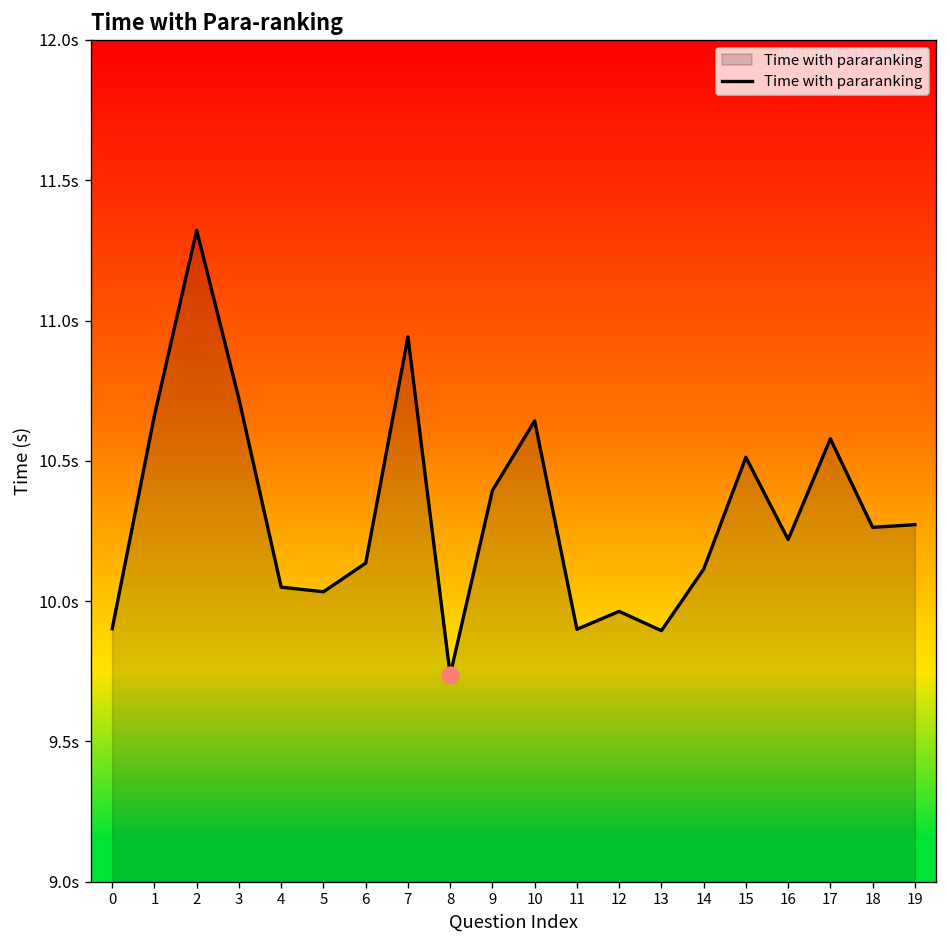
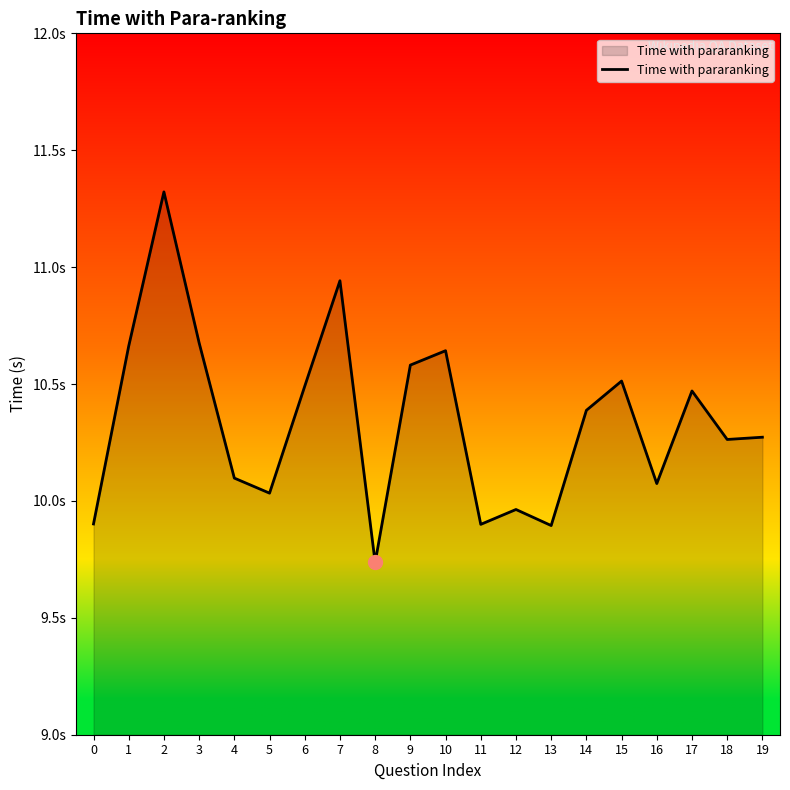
  {
    "Time with pararanking": {
      "0": "9.90s",
      "1": "10.66s",
      "2": "11.32s",
-     "3": "10.72s",
-     "4": "10.05s",
+     "3": "10.68s",
+     "4": "10.10s",
      "5": "10.03s",
-     "6": "10.14s",
+     "6": "10.49s",
      "7": "10.94s",
-     "9": "10.39s",
+     "9": "10.58s",
      "10": "10.64s",
      "11": "9.90s",
      "12": "9.96s",
      "13": "9.89s",
-     "14": "10.11s",
+     "14": "10.39s",
      "15": "10.51s",
-     "16": "10.22s",
-     "17": "10.58s",
+     "16": "10.07s",
+     "17": "10.47s",
      "18": "10.26s",
      "19": "10.27s"
    }
  }
